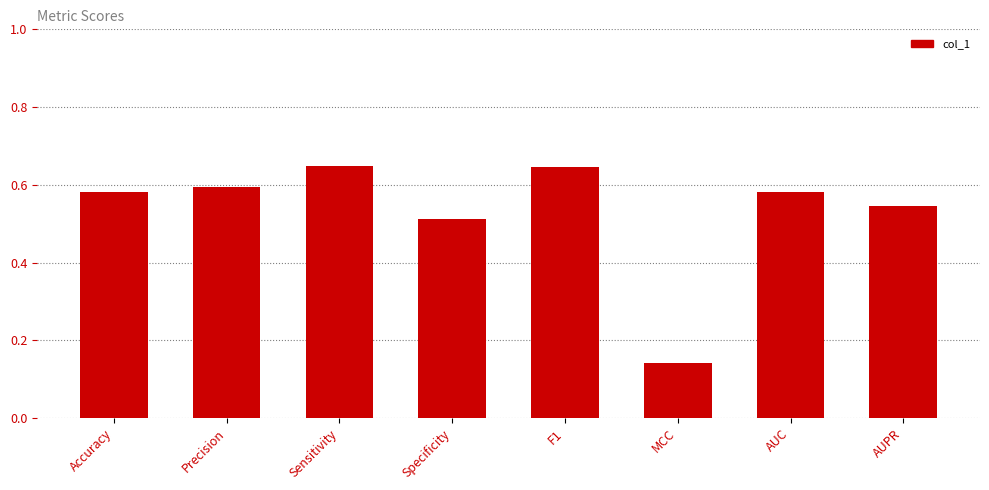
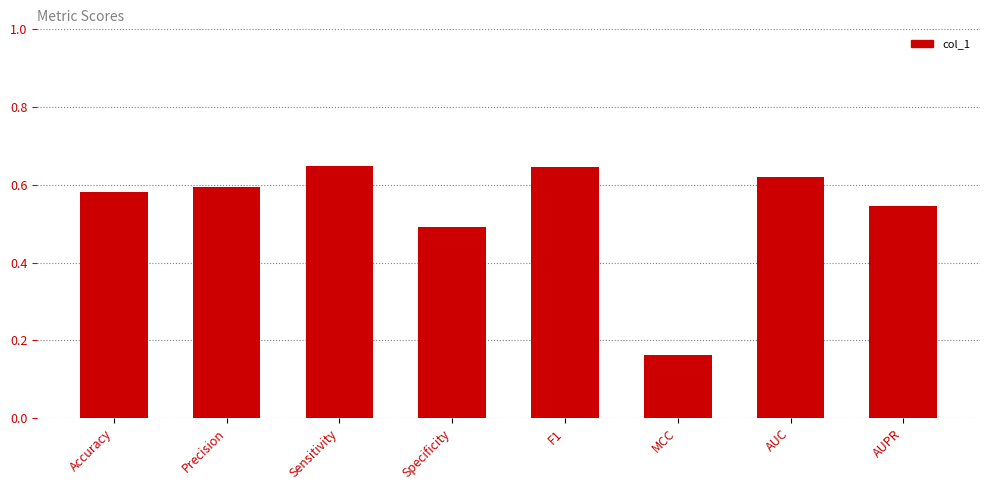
  {
    "Accuracy": 0.58,
    "Precision": 0.60,
    "Sensitivity": 0.65,
-   "Specificity": 0.51,
+   "Specificity": 0.49,
    "F1": 0.65,
-   "MCC": 0.14,
-   "AUC": 0.58,
+   "MCC": 0.16,
+   "AUC": 0.62,
    "AUPR": 0.55
  }
